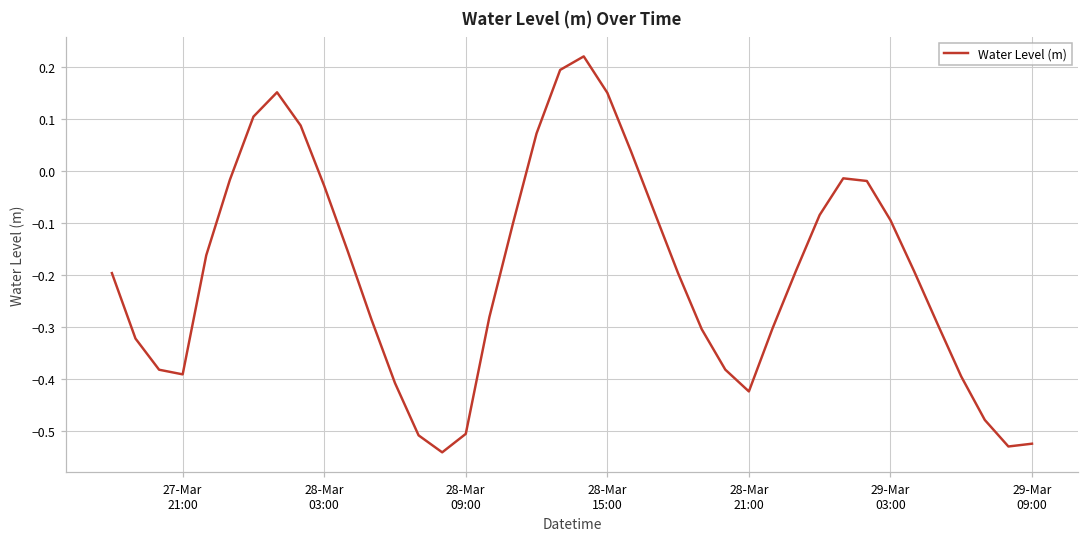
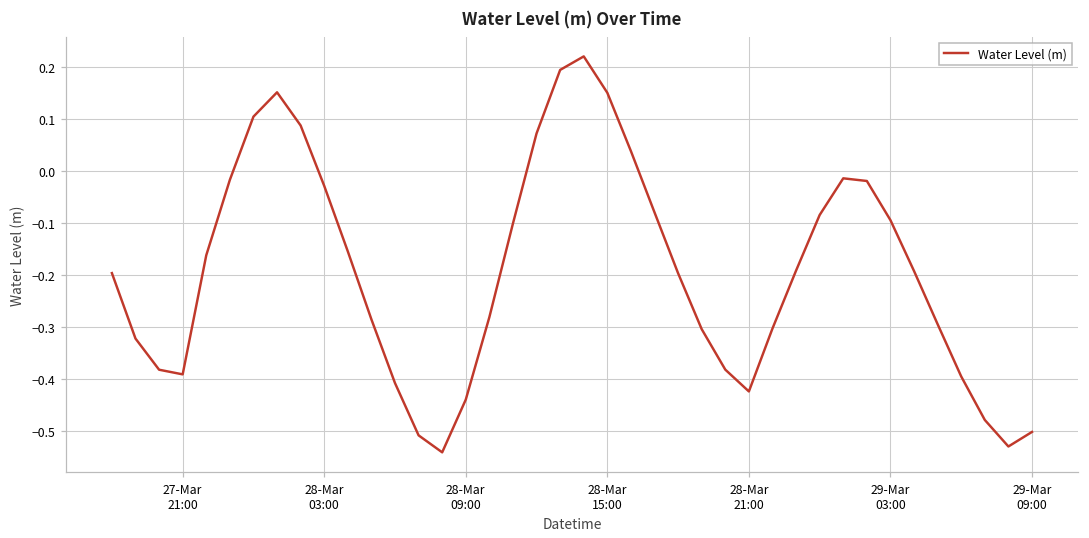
  {
    "27-Mar 21:00": -0.39,
    "28-Mar 03:00": -0.03,
-   "28-Mar 09:00": -0.51,
+   "28-Mar 09:00": -0.44,
    "28-Mar 15:00": 0.15,
    "28-Mar 21:00": -0.42,
    "29-Mar 03:00": -0.09,
-   "29-Mar 09:00": -0.53
+   "29-Mar 09:00": -0.50
  }
